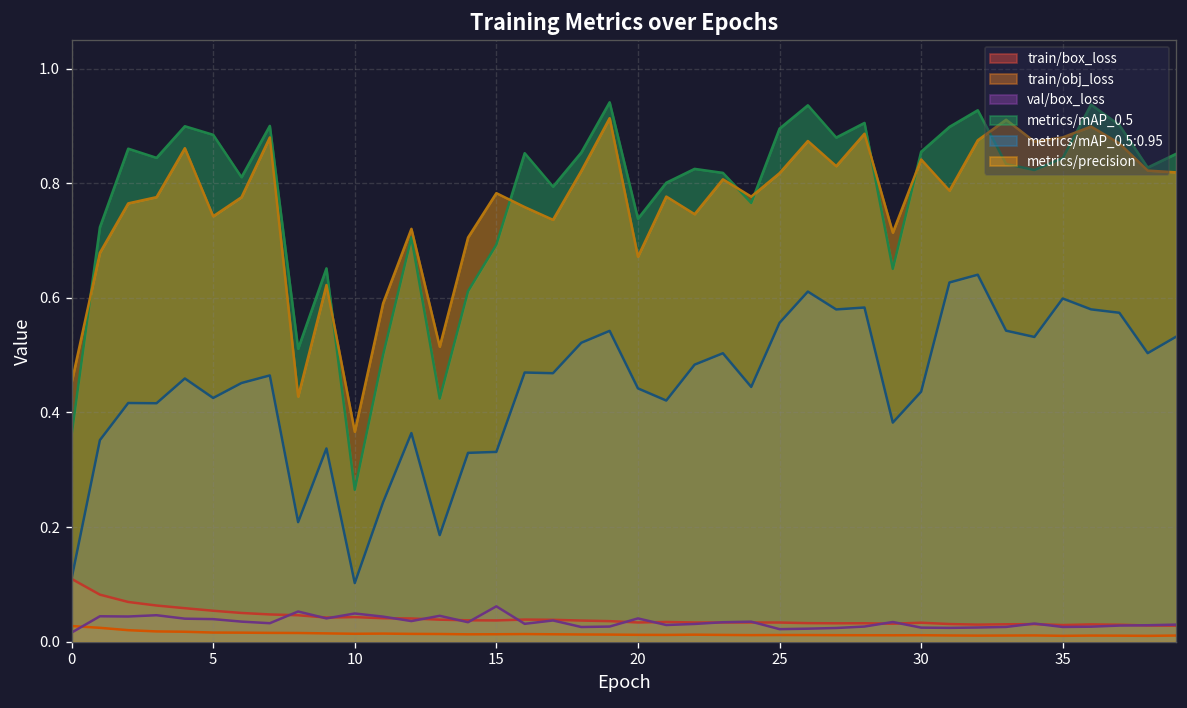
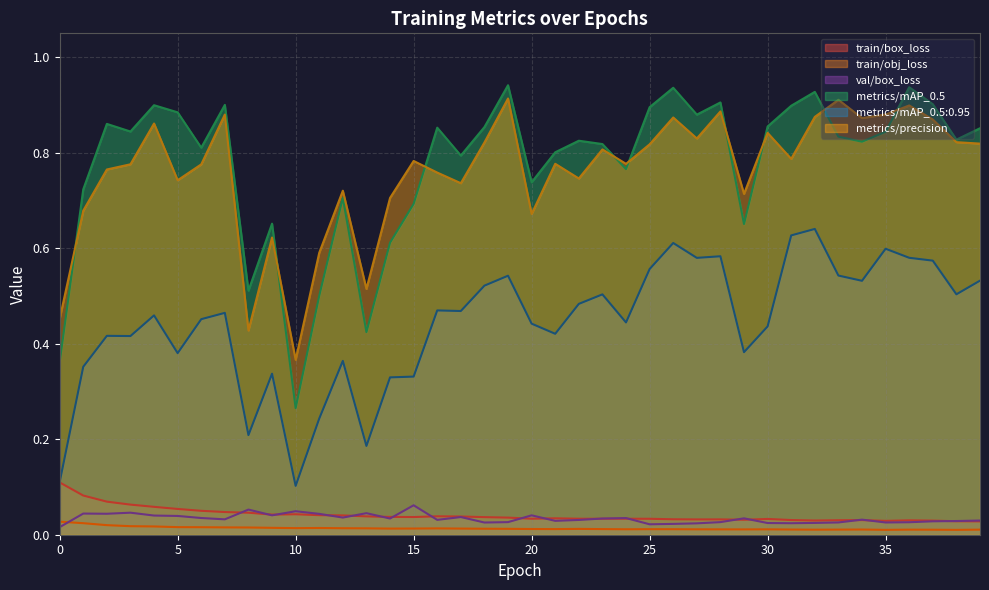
  {
    "val/box_loss": {
      "0": 0.02,
      "5": 0.04,
      "10": 0.05,
      "15": 0.06,
      "20": 0.04,
      "25": 0.02,
      "30": 0.02
    },
    "metrics/mAP_0.5": {
      "0": 0.36,
      "5": 0.88,
      "10": 0.27,
      "15": 0.69,
      "20": 0.74,
      "25": 0.90,
      "30": 0.85
    },
    "metrics/mAP_0.5:0.95": {
-     "5": 0.43,
+     "5": 0.38,
      "10": 0.10,
      "15": 0.33,
      "20": 0.44,
      "25": 0.56,
      "30": 0.44,
      "35": 0.60
    }
  }
